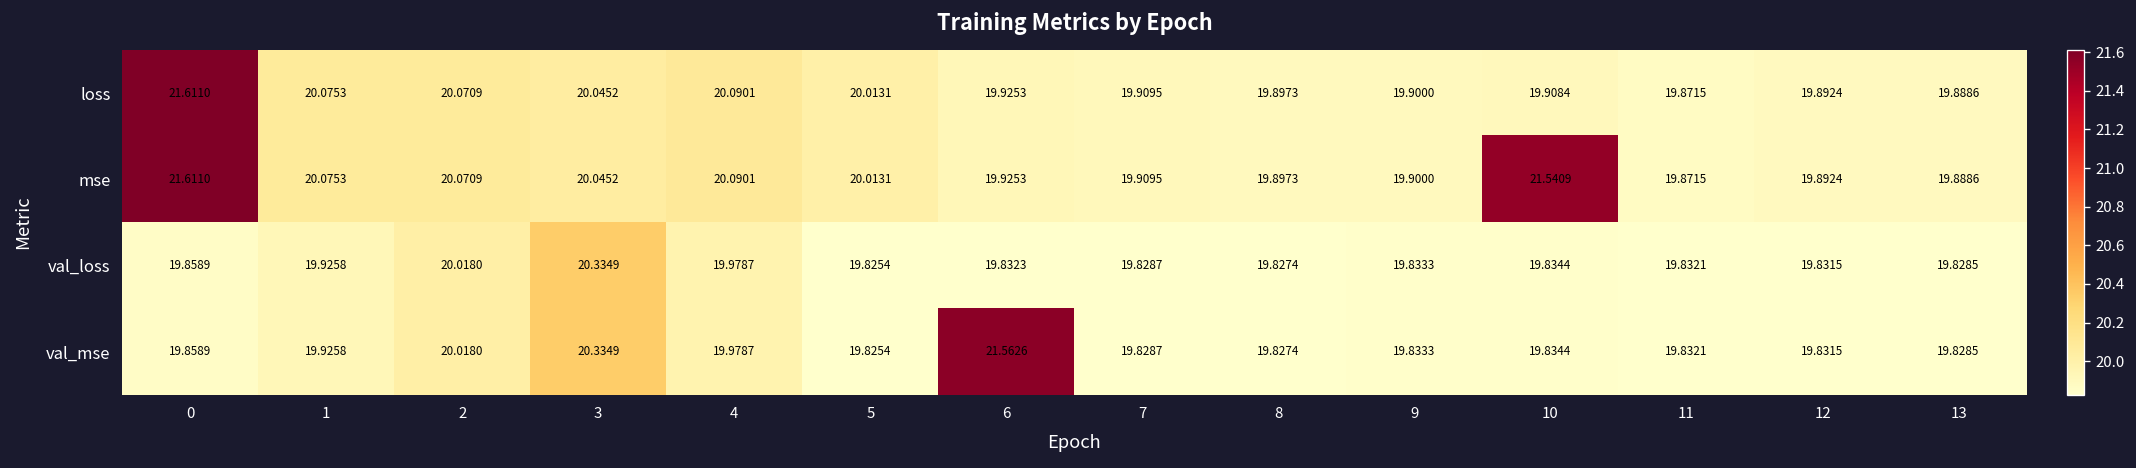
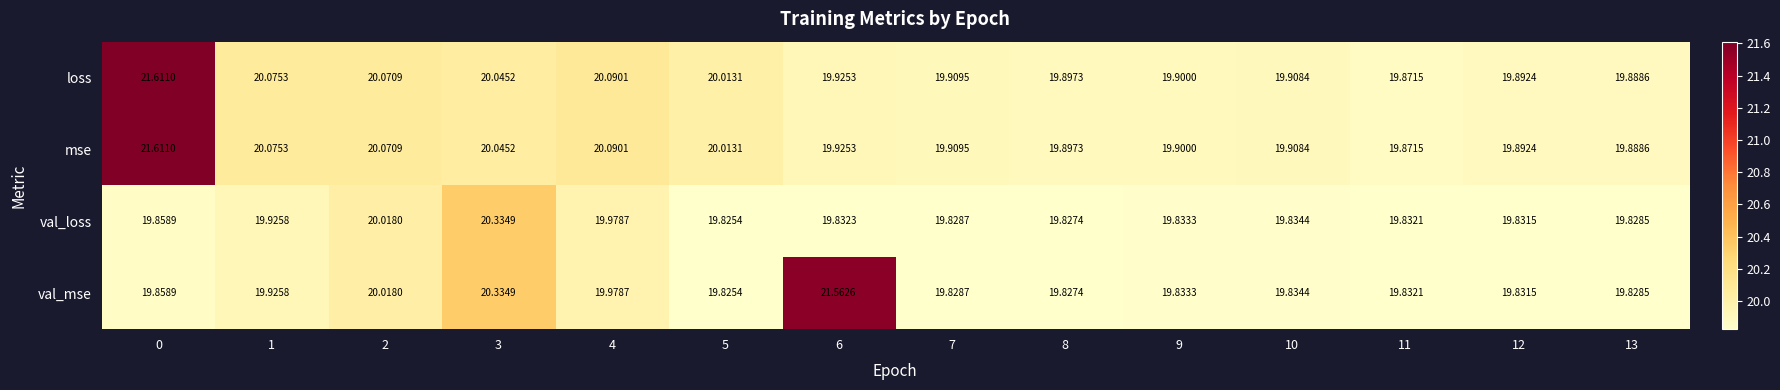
  {
    "loss": {
      "0": 21.6110,
      "1": 20.0753,
      "2": 20.0709,
      "3": 20.0452,
      "4": 20.0901,
      "5": 20.0131,
      "6": 19.9253,
      "7": 19.9095,
      "8": 19.8973,
      "9": 19.9000,
      "10": 19.9084,
      "11": 19.8715,
      "12": 19.8924,
      "13": 19.8886
    },
    "mse": {
      "0": 21.6110,
      "1": 20.0753,
      "2": 20.0709,
      "3": 20.0452,
      "4": 20.0901,
      "5": 20.0131,
      "6": 19.9253,
      "7": 19.9095,
      "8": 19.8973,
      "9": 19.9000,
-     "10": 21.5409,
+     "10": 19.9084,
      "11": 19.8715,
      "12": 19.8924,
      "13": 19.8886
    },
    "val_loss": {
      "0": 19.8589,
      "1": 19.9258,
      "2": 20.0180,
      "3": 20.3349,
      "4": 19.9787,
      "5": 19.8254,
      "6": 19.8323,
      "7": 19.8287,
      "8": 19.8274,
      "9": 19.8333,
      "10": 19.8344,
      "11": 19.8321,
      "12": 19.8315,
      "13": 19.8285
    },
    "val_mse": {
      "0": 19.8589,
      "1": 19.9258,
      "2": 20.0180,
      "3": 20.3349,
      "4": 19.9787,
      "5": 19.8254,
      "6": 21.5626,
      "7": 19.8287,
      "8": 19.8274,
      "9": 19.8333,
      "10": 19.8344,
      "11": 19.8321,
      "12": 19.8315,
      "13": 19.8285
    }
  }
